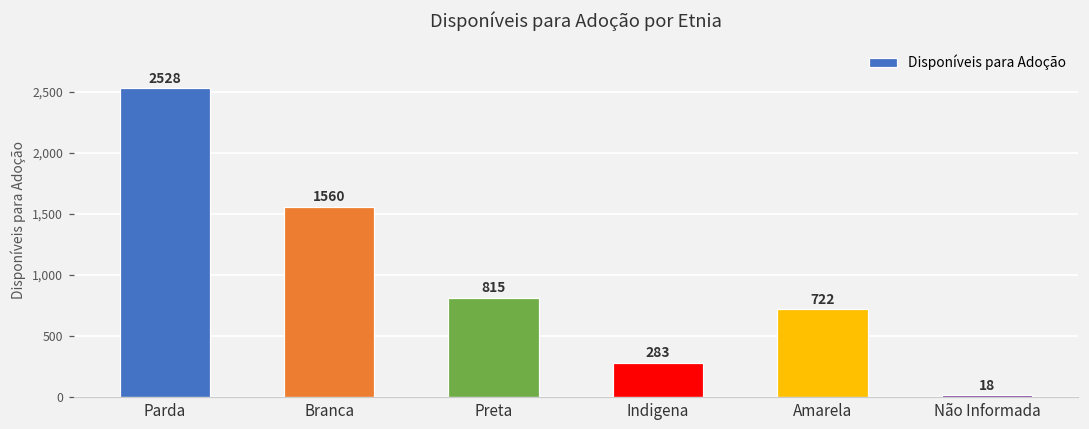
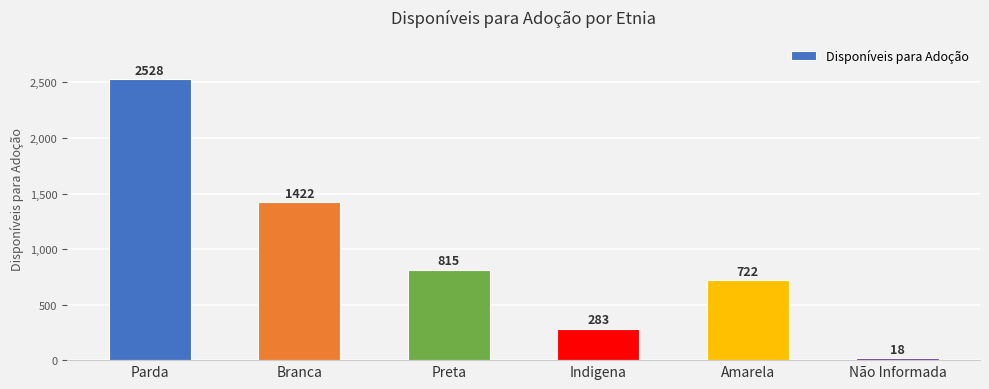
  {
    "Parda": 2528,
-   "Branca": 1560,
+   "Branca": 1422,
    "Preta": 815,
    "Indigena": 283,
    "Amarela": 722,
    "Não Informada": 18
  }
